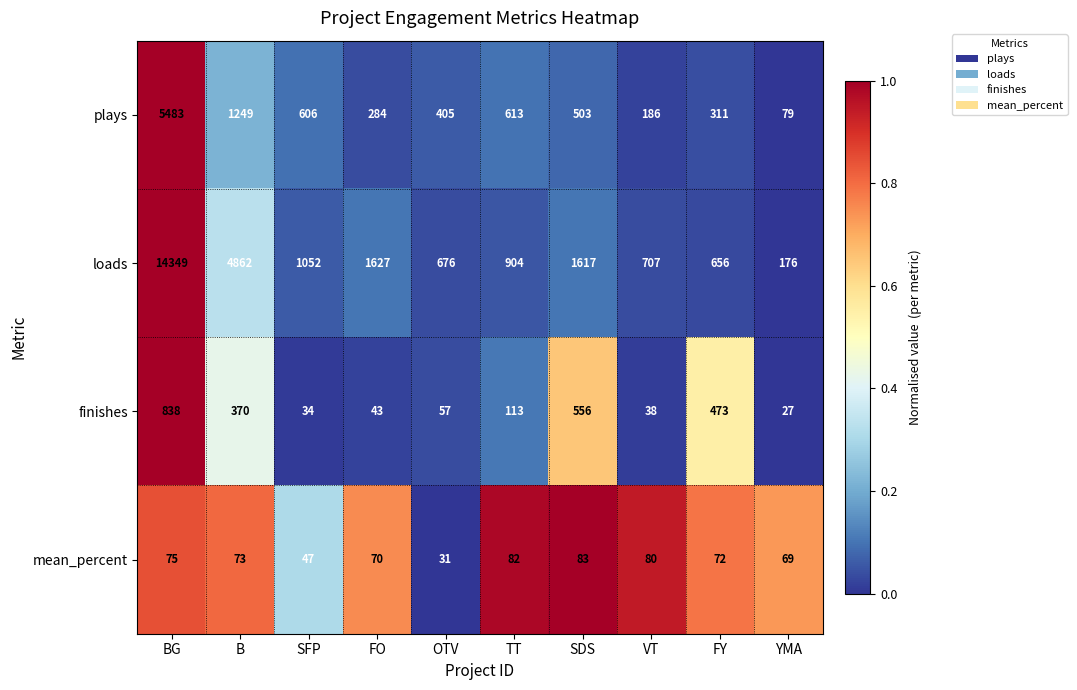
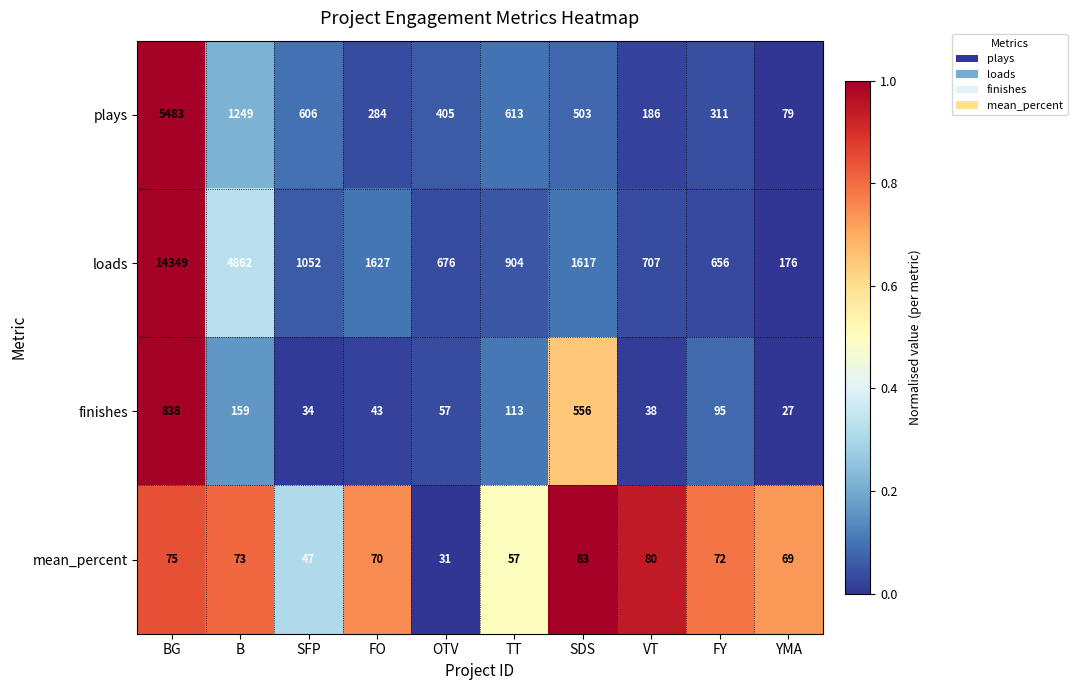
  {
    "plays": {
      "BG": 5483,
      "B": 1249,
      "SFP": 606,
      "FO": 284,
      "OTV": 405,
      "TT": 613,
      "SDS": 503,
      "VT": 186,
      "FY": 311,
      "YMA": 79
    },
    "loads": {
      "BG": 14349,
      "B": 4862,
      "SFP": 1052,
      "FO": 1627,
      "OTV": 676,
      "TT": 904,
      "SDS": 1617,
      "VT": 707,
      "FY": 656,
      "YMA": 176
    },
    "finishes": {
      "BG": 838,
-     "B": 370,
+     "B": 159,
      "SFP": 34,
      "FO": 43,
      "OTV": 57,
      "TT": 113,
      "SDS": 556,
      "VT": 38,
-     "FY": 473,
+     "FY": 95,
      "YMA": 27
    },
    "mean_percent": {
      "BG": 75,
      "B": 73,
      "SFP": 47,
      "FO": 70,
      "OTV": 31,
-     "TT": 82,
+     "TT": 57,
      "SDS": 83,
      "VT": 80,
      "FY": 72,
      "YMA": 69
    }
  }
